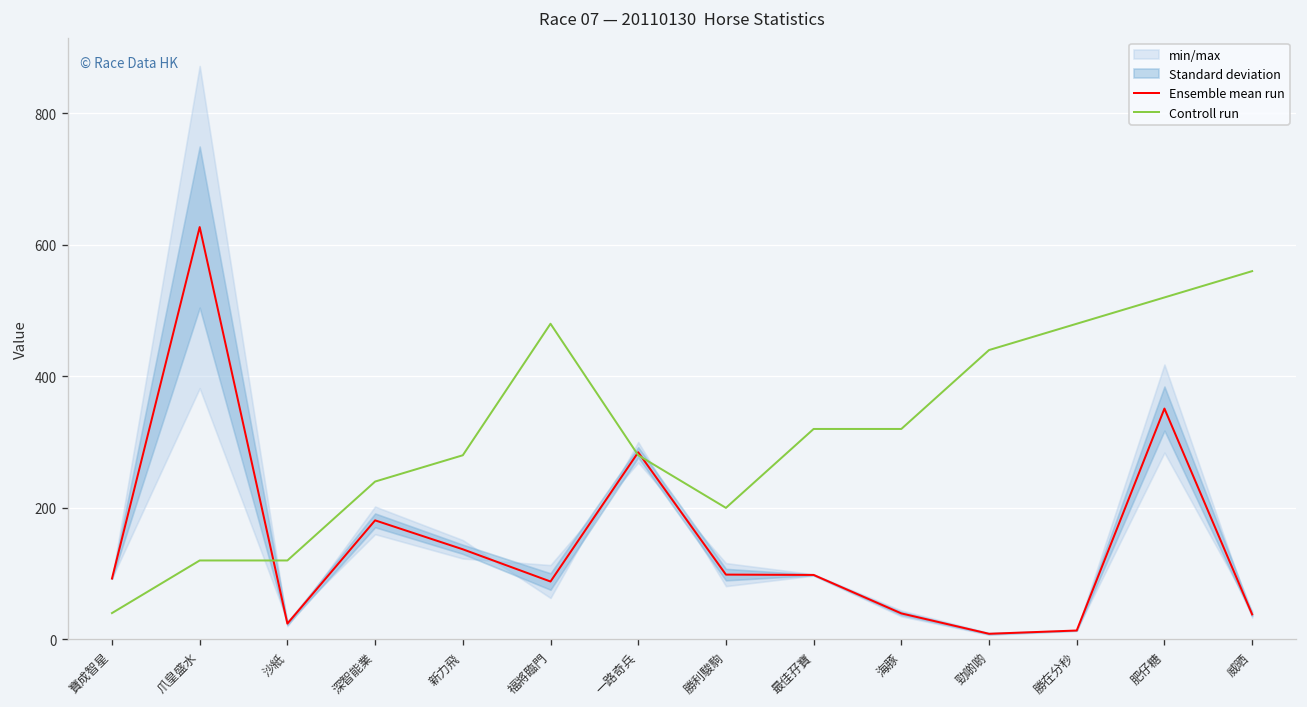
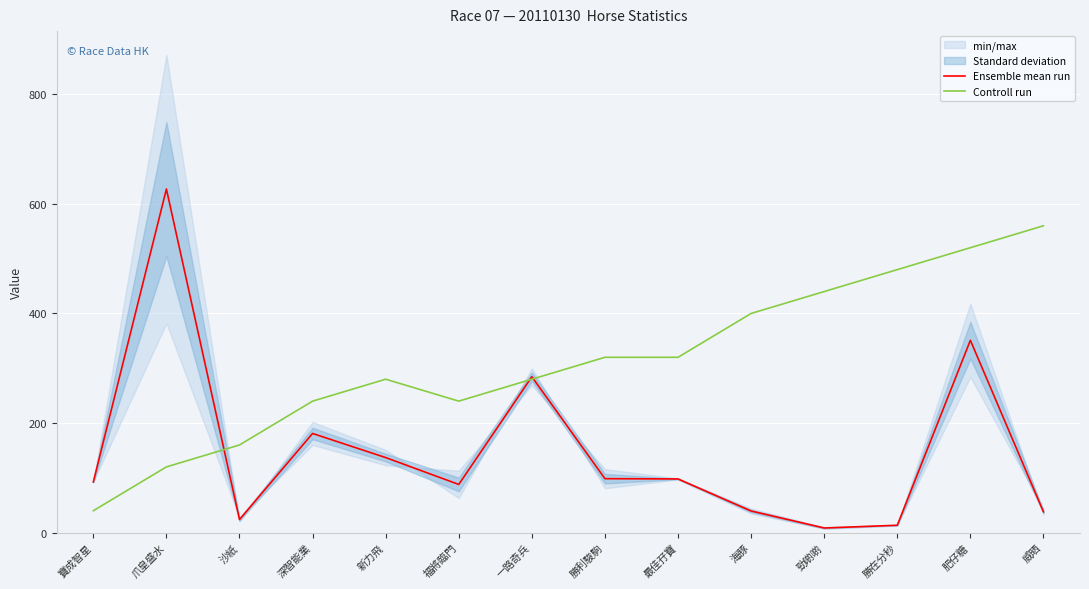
  {
    "Ensemble mean run": {
      "爪皇盛水": 630,
      "深智能業": 180,
      "新力飛": 140,
      "福將臨門": 90,
      "勝利駿駒": 100,
      "肥仔糖": 350
    },
    "Controll run": {
      "寶成智星": 40,
      "爪皇盛水": 120,
-     "沙紙": 120,
+     "沙紙": 160,
      "深智能業": 240,
      "新力飛": 280,
-     "福將臨門": 480,
-     "勝利駿駒": 200,
+     "福將臨門": 240,
+     "勝利駿駒": 320,
      "最佳孖寶": 320,
-     "海豚": 320,
+     "海豚": 400,
      "勁啲啲": 440,
      "勝在分秒": 480,
      "肥仔糖": 520,
      "威晒": 560
    }
  }
